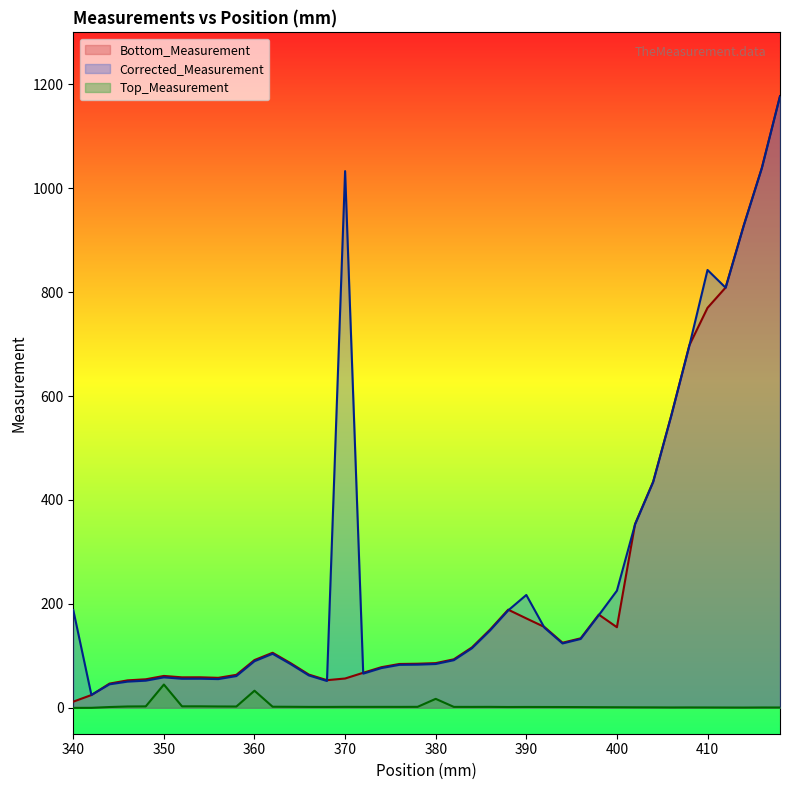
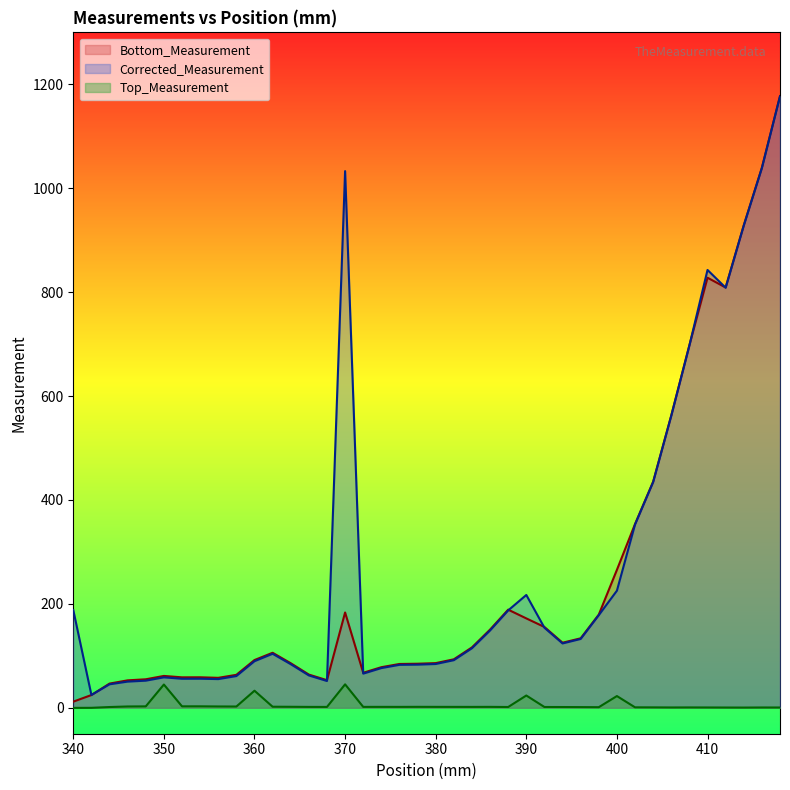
  {
    "Bottom_Measurement": {
      "340": 10,
-     "370": 60,
+     "370": 180,
      "390": 170,
-     "400": 150,
-     "410": 770
+     "400": 270,
+     "410": 830
    },
    "Corrected_Measurement": {
      "340": 190,
      "370": 1030,
      "390": 220,
      "400": 230,
      "410": 840
    },
    "Top_Measurement": {
      "340": 0,
      "350": 40,
      "360": 30,
-     "370": 0,
-     "380": 20,
-     "390": 0,
-     "400": 0,
+     "370": 50,
+     "380": 0,
+     "390": 20,
+     "400": 20,
      "410": 0
    }
  }
